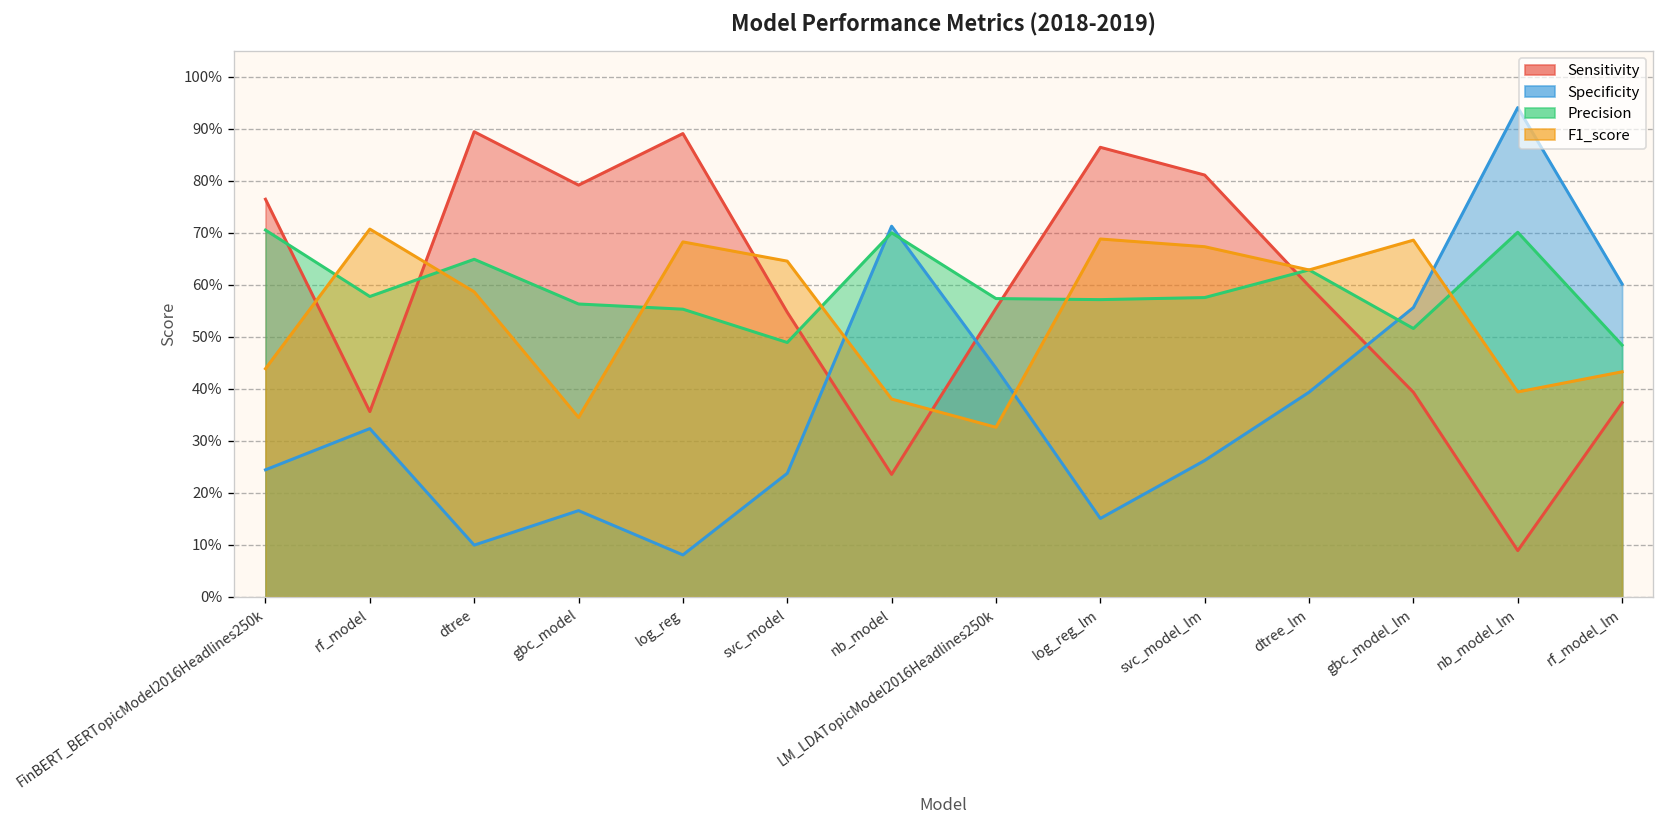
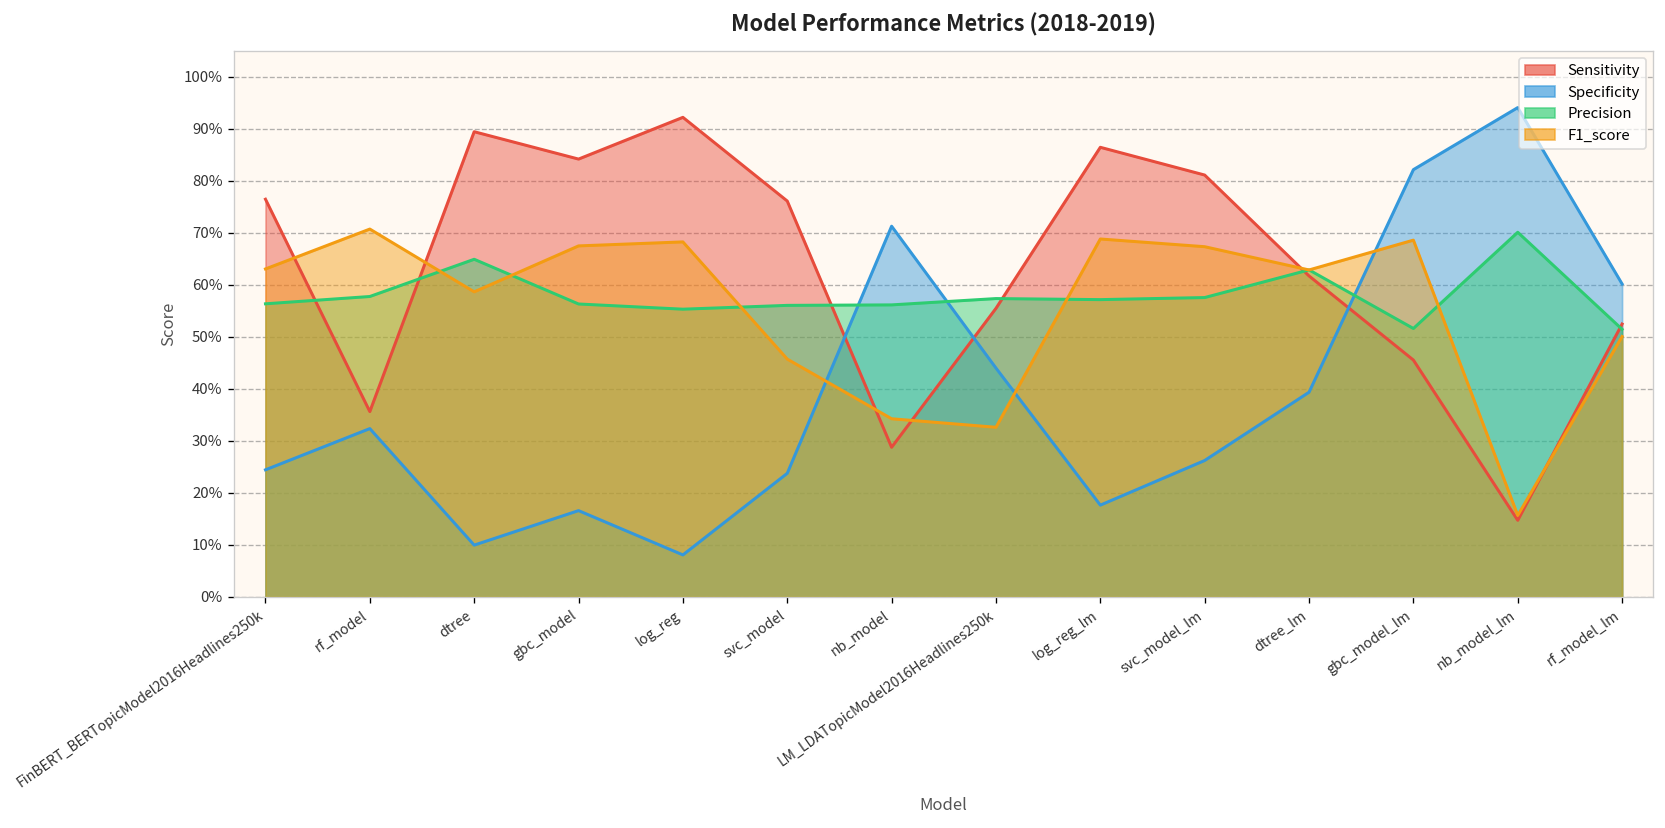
  {
    "Sensitivity": {
      "FinBERT_BERTopicModel2016Headlines250k": "76%",
      "rf_model": "36%",
      "dtree": "89%",
-     "gbc_model": "79%",
-     "log_reg": "89%",
-     "svc_model": "55%",
-     "nb_model": "24%",
+     "gbc_model": "84%",
+     "log_reg": "92%",
+     "svc_model": "76%",
+     "nb_model": "29%",
      "LM_LDATopicModel2016Headlines250k": "55%",
      "log_reg_lm": "86%",
      "svc_model_lm": "81%",
-     "dtree_lm": "60%",
-     "gbc_model_lm": "39%",
-     "nb_model_lm": "9%",
-     "rf_model_lm": "37%"
+     "dtree_lm": "62%",
+     "gbc_model_lm": "46%",
+     "nb_model_lm": "15%",
+     "rf_model_lm": "52%"
    },
    "Specificity": {
      "FinBERT_BERTopicModel2016Headlines250k": "24%",
      "rf_model": "32%",
      "dtree": "10%",
      "gbc_model": "17%",
      "log_reg": "8%",
      "svc_model": "24%",
      "nb_model": "71%",
      "LM_LDATopicModel2016Headlines250k": "44%",
-     "log_reg_lm": "15%",
+     "log_reg_lm": "18%",
      "svc_model_lm": "26%",
      "dtree_lm": "39%",
-     "gbc_model_lm": "56%",
+     "gbc_model_lm": "82%",
      "nb_model_lm": "94%",
      "rf_model_lm": "60%"
    },
    "Precision": {
-     "FinBERT_BERTopicModel2016Headlines250k": "71%",
+     "FinBERT_BERTopicModel2016Headlines250k": "56%",
      "rf_model": "58%",
      "dtree": "65%",
      "gbc_model": "56%",
      "log_reg": "55%",
-     "svc_model": "49%",
-     "nb_model": "70%",
+     "svc_model": "56%",
+     "nb_model": "56%",
      "LM_LDATopicModel2016Headlines250k": "57%",
      "log_reg_lm": "57%",
      "svc_model_lm": "58%",
      "gbc_model_lm": "52%",
      "nb_model_lm": "70%",
-     "rf_model_lm": "48%"
+     "rf_model_lm": "51%"
    },
    "F1_score": {
-     "FinBERT_BERTopicModel2016Headlines250k": "44%",
+     "FinBERT_BERTopicModel2016Headlines250k": "63%",
      "rf_model": "71%",
      "dtree": "59%",
-     "gbc_model": "35%",
+     "gbc_model": "68%",
      "log_reg": "68%",
-     "svc_model": "65%",
-     "nb_model": "38%",
+     "svc_model": "46%",
+     "nb_model": "34%",
      "LM_LDATopicModel2016Headlines250k": "33%",
      "log_reg_lm": "69%",
      "svc_model_lm": "67%",
      "gbc_model_lm": "69%",
-     "nb_model_lm": "39%",
-     "rf_model_lm": "43%"
+     "nb_model_lm": "16%",
+     "rf_model_lm": "50%"
    }
  }
